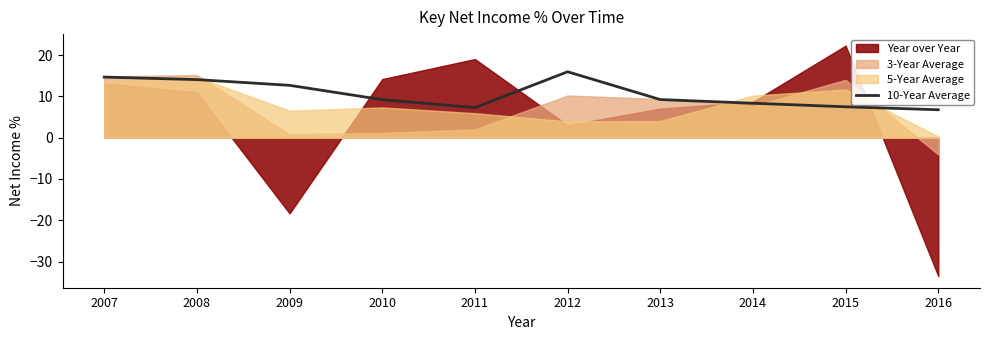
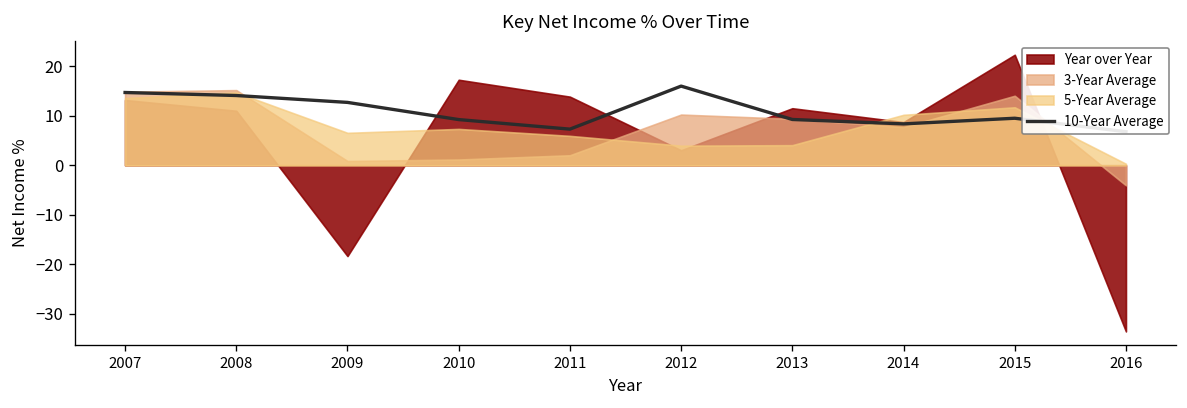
  {
    "10-Year Average": {
      "2008": 14,
      "2009": 13,
      "2010": 9,
      "2011": 7,
      "2012": 16,
-     "2015": 8,
+     "2015": 10,
      "2016": 7
    },
    "Year over Year": {
      "2008": 11,
-     "2010": 14,
-     "2011": 19,
+     "2010": 17,
+     "2011": 14,
      "2012": 3,
-     "2013": 7,
+     "2013": 12,
      "2015": 22
    }
  }
